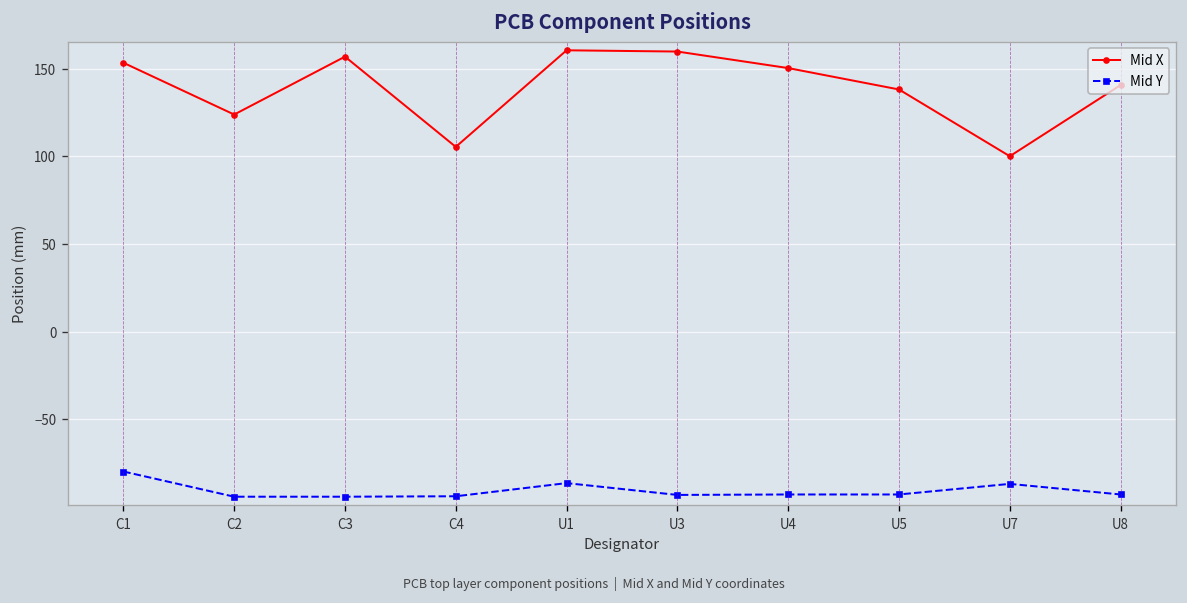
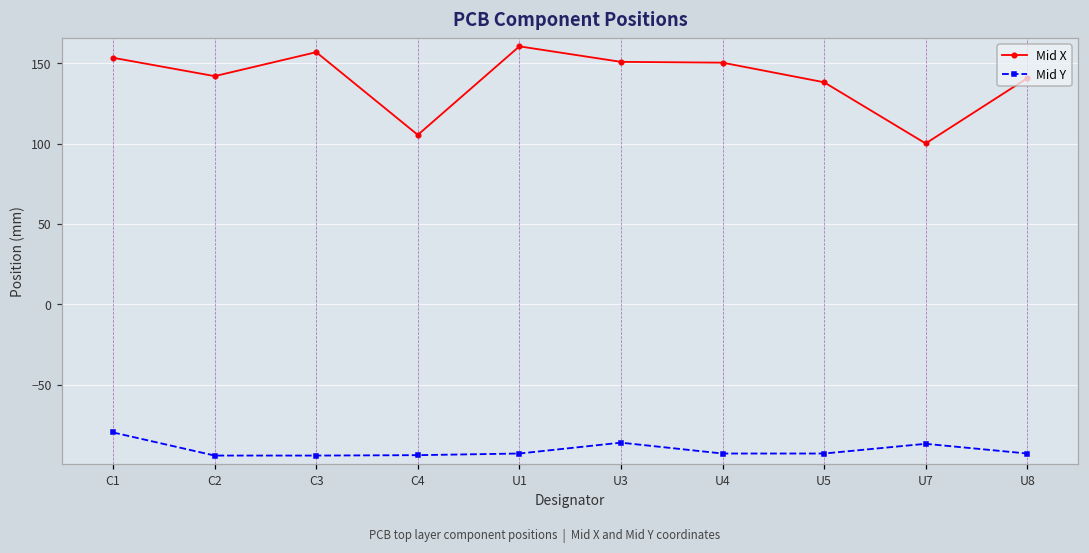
  {
    "Mid X": {
      "C1": 153,
-     "C2": 124,
+     "C2": 142,
      "C3": 157,
      "C4": 105,
      "U1": 161,
-     "U3": 160,
+     "U3": 151,
      "U4": 150,
      "U5": 138,
      "U7": 100
    },
    "Mid Y": {
      "C1": -80,
      "C2": -94,
      "C3": -94,
      "C4": -94,
-     "U1": -86,
-     "U3": -93,
+     "U1": -93,
+     "U3": -86,
      "U4": -93,
      "U5": -93,
      "U7": -87,
      "U8": -93
    }
  }
